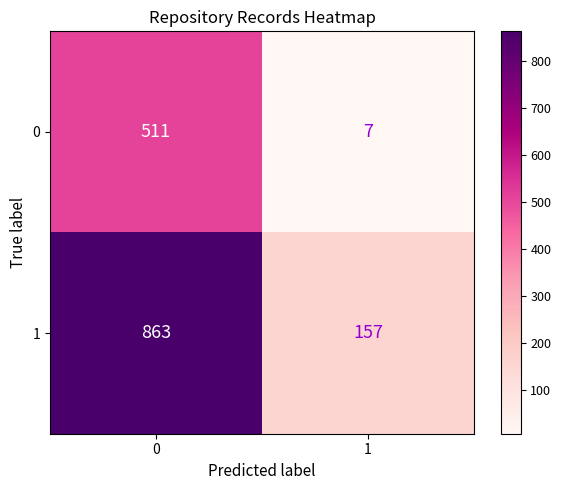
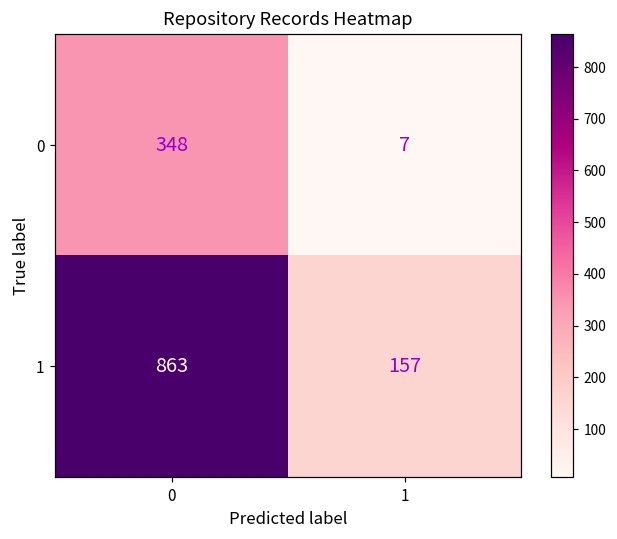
  {
    "0": {
-     "0": 511,
+     "0": 348,
      "1": 7
    },
    "1": {
      "0": 863,
      "1": 157
    }
  }
